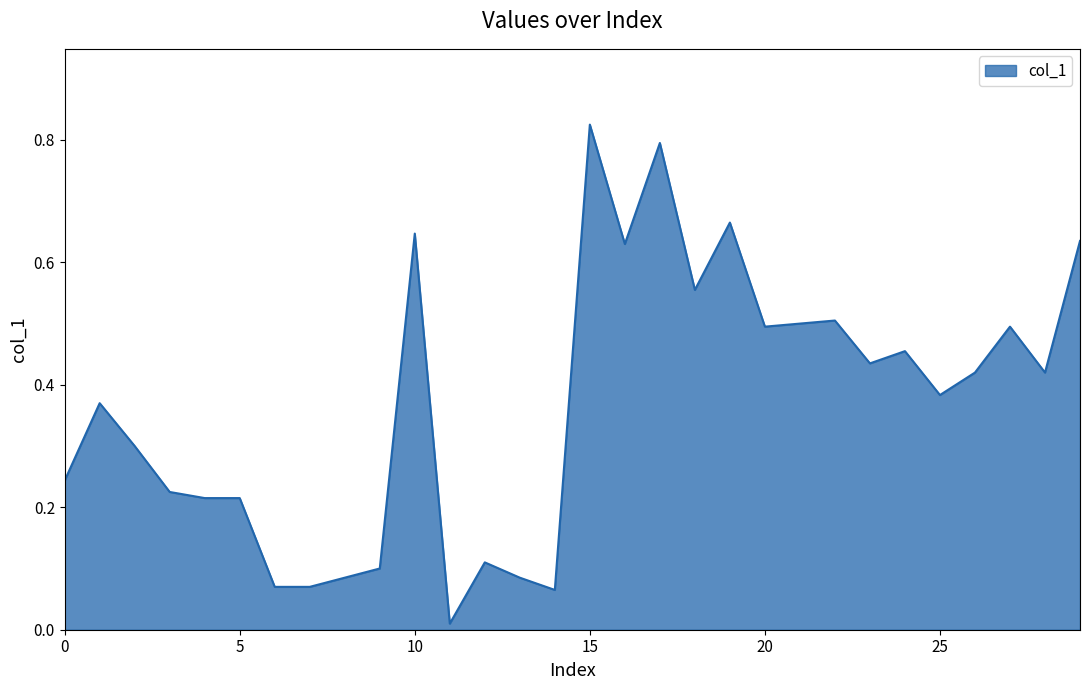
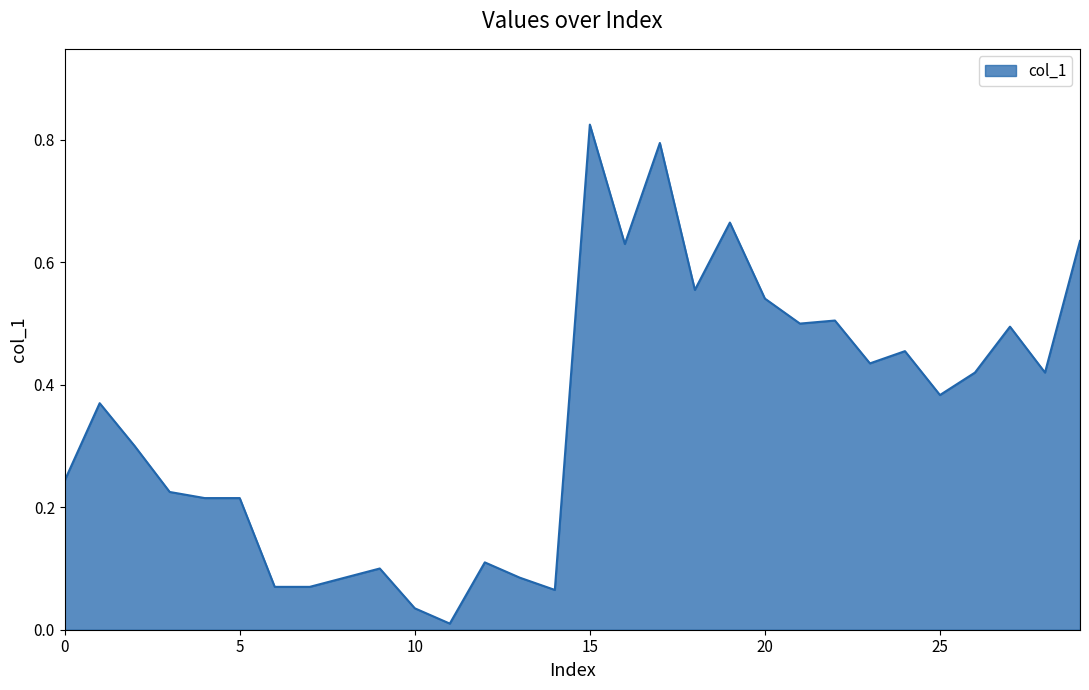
  {
    "0": 0.24,
    "5": 0.22,
-   "10": 0.65,
+   "10": 0.04,
    "15": 0.83,
-   "20": 0.50,
+   "20": 0.54,
    "25": 0.38
  }
